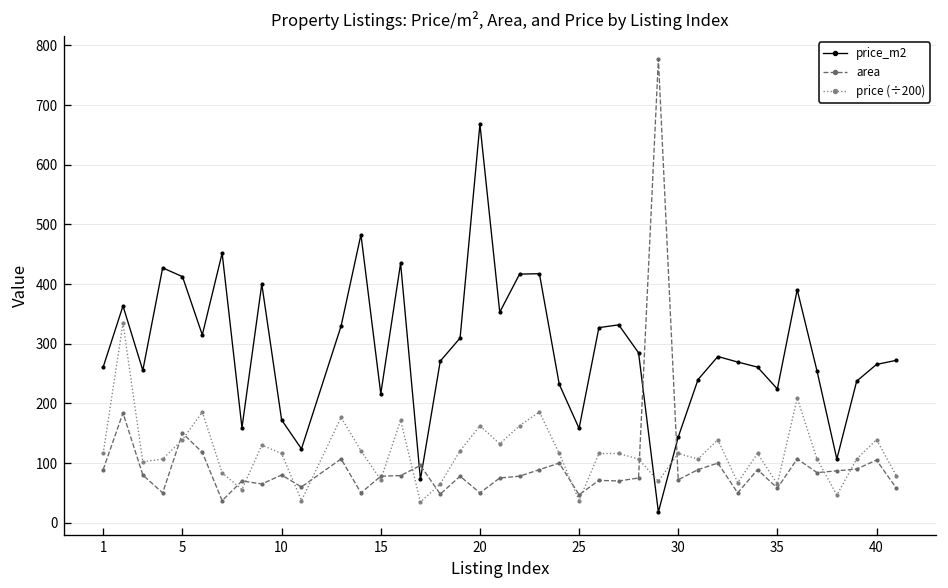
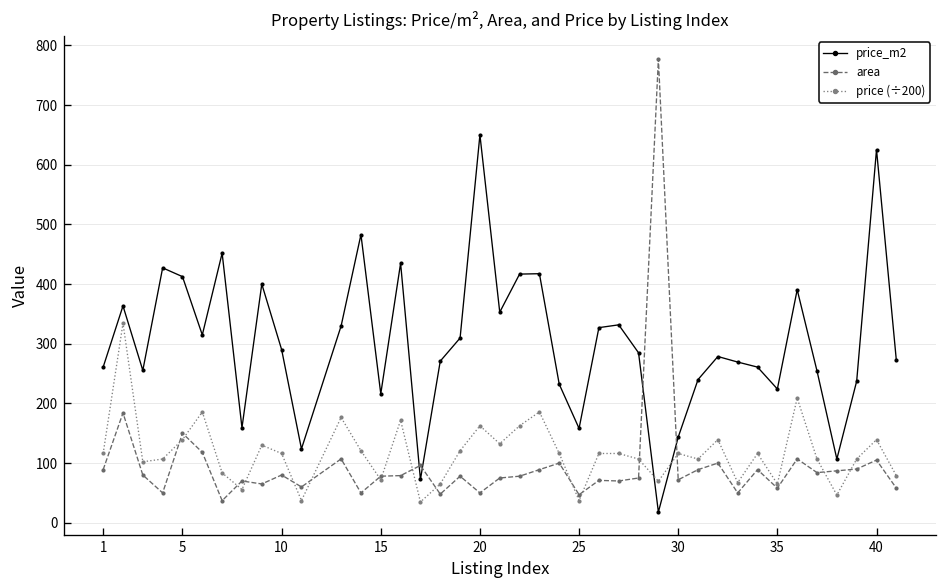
  {
    "price_m2": {
      "1": 260,
      "5": 410,
-     "10": 170,
+     "10": 290,
      "15": 220,
-     "20": 670,
+     "20": 650,
      "25": 160,
      "30": 140,
      "35": 220,
-     "40": 270
+     "40": 630
    }
  }
